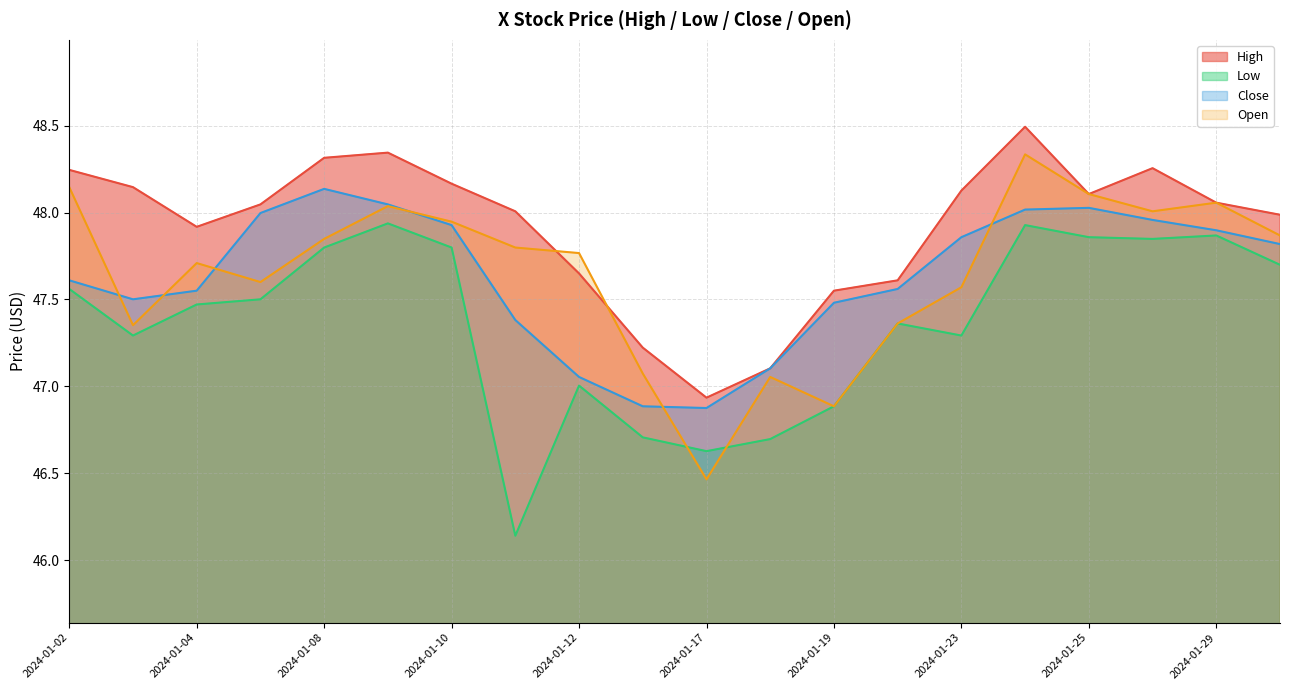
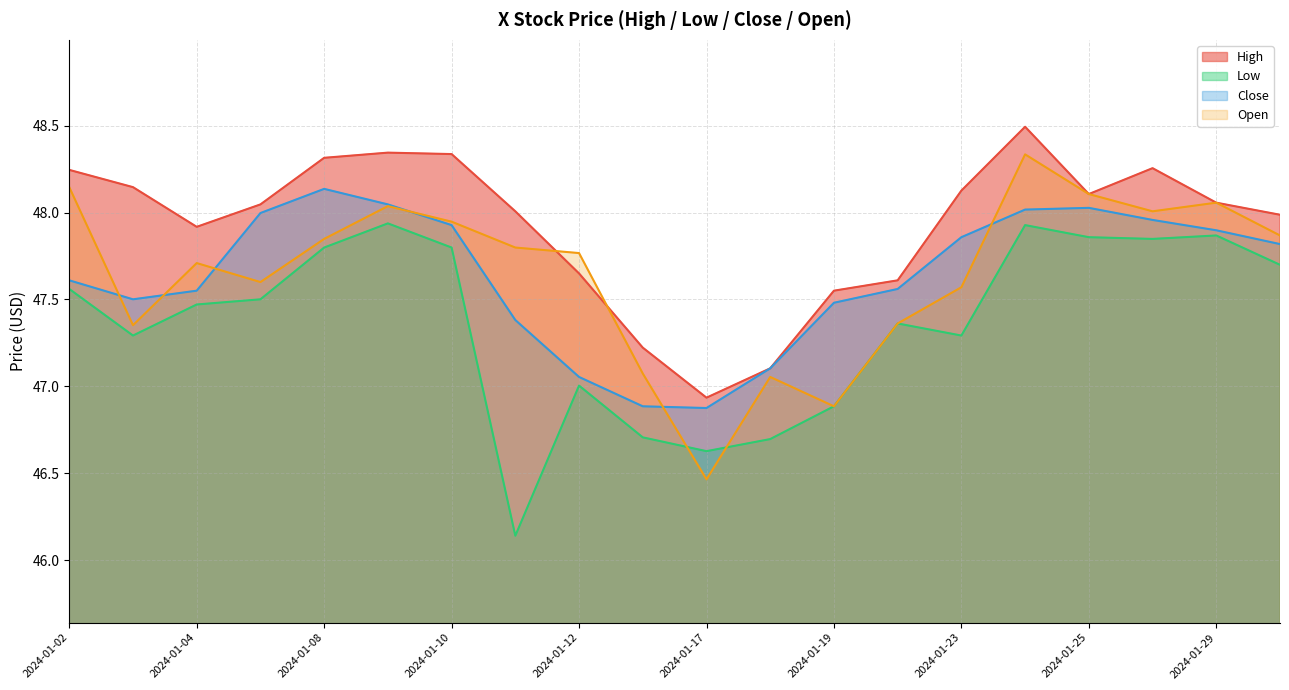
  {
    "High": {
      "2024-01-02": 48.25,
      "2024-01-04": 47.92,
      "2024-01-08": 48.31,
-     "2024-01-10": 48.17,
+     "2024-01-10": 48.34,
      "2024-01-12": 47.65,
      "2024-01-17": 46.94,
      "2024-01-19": 47.55,
      "2024-01-23": 48.13
    },
    "Low": {
      "2024-01-02": 47.56,
      "2024-01-04": 47.47,
      "2024-01-08": 47.80,
      "2024-01-10": 47.80,
      "2024-01-12": 47.00,
      "2024-01-17": 46.63,
      "2024-01-23": 47.29,
      "2024-01-25": 47.86,
      "2024-01-29": 47.87
    },
    "Close": {
      "2024-01-02": 47.61,
      "2024-01-04": 47.55,
      "2024-01-08": 48.14,
      "2024-01-10": 47.93,
      "2024-01-12": 47.05,
      "2024-01-17": 46.88,
      "2024-01-19": 47.48,
      "2024-01-23": 47.86,
      "2024-01-25": 48.03,
      "2024-01-29": 47.90
    },
    "Open": {
      "2024-01-02": 48.15,
      "2024-01-04": 47.71,
      "2024-01-08": 47.85,
      "2024-01-10": 47.95,
      "2024-01-12": 47.77,
      "2024-01-17": 46.47,
      "2024-01-23": 47.57
    }
  }
